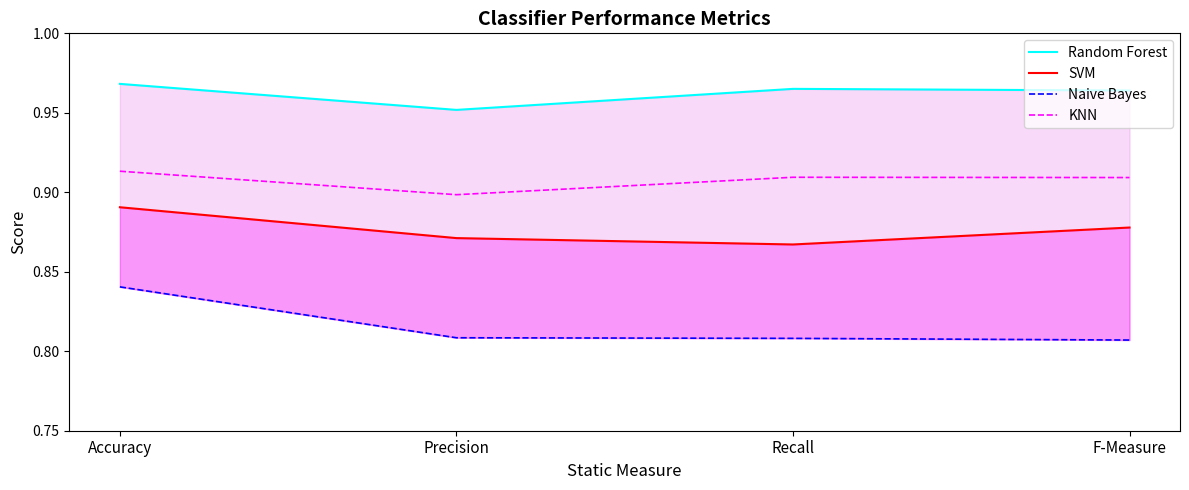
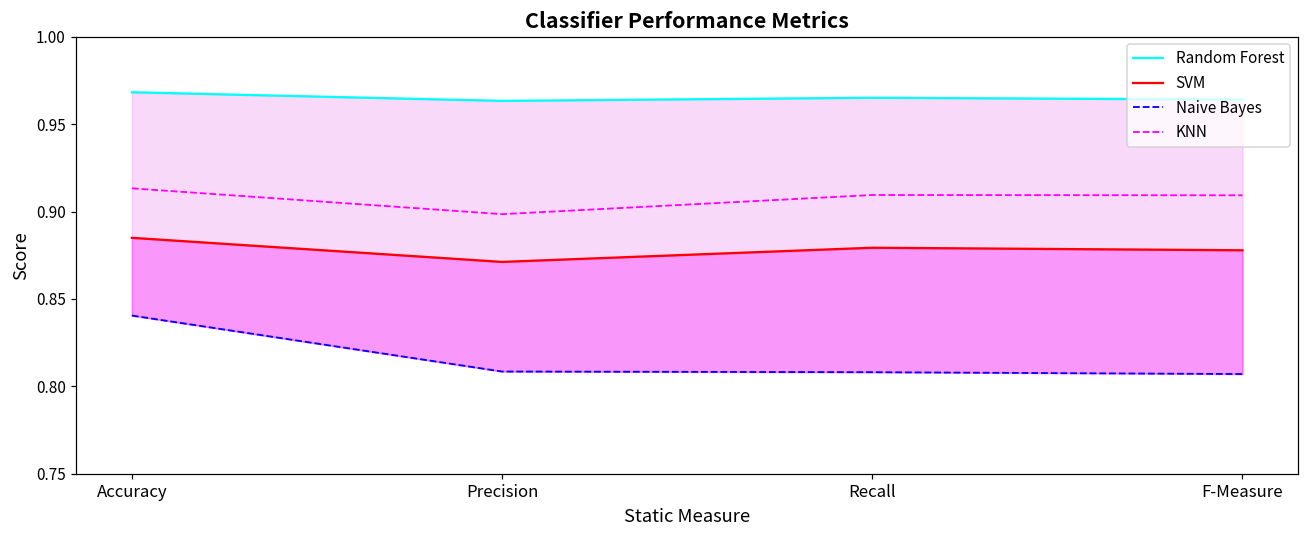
  {
    "Random Forest": {
      "Accuracy": 0.968,
-     "Precision": 0.952,
+     "Precision": 0.963,
      "Recall": 0.965
    },
    "SVM": {
-     "Accuracy": 0.891,
+     "Accuracy": 0.885,
      "Precision": 0.871,
-     "Recall": 0.867,
+     "Recall": 0.879,
      "F-Measure": 0.878
    },
    "Naive Bayes": {
      "Accuracy": 0.840,
      "Precision": 0.808,
      "Recall": 0.808,
      "F-Measure": 0.807
    },
    "KNN": {
      "Accuracy": 0.913,
      "Precision": 0.898,
      "Recall": 0.909,
      "F-Measure": 0.909
    }
  }
